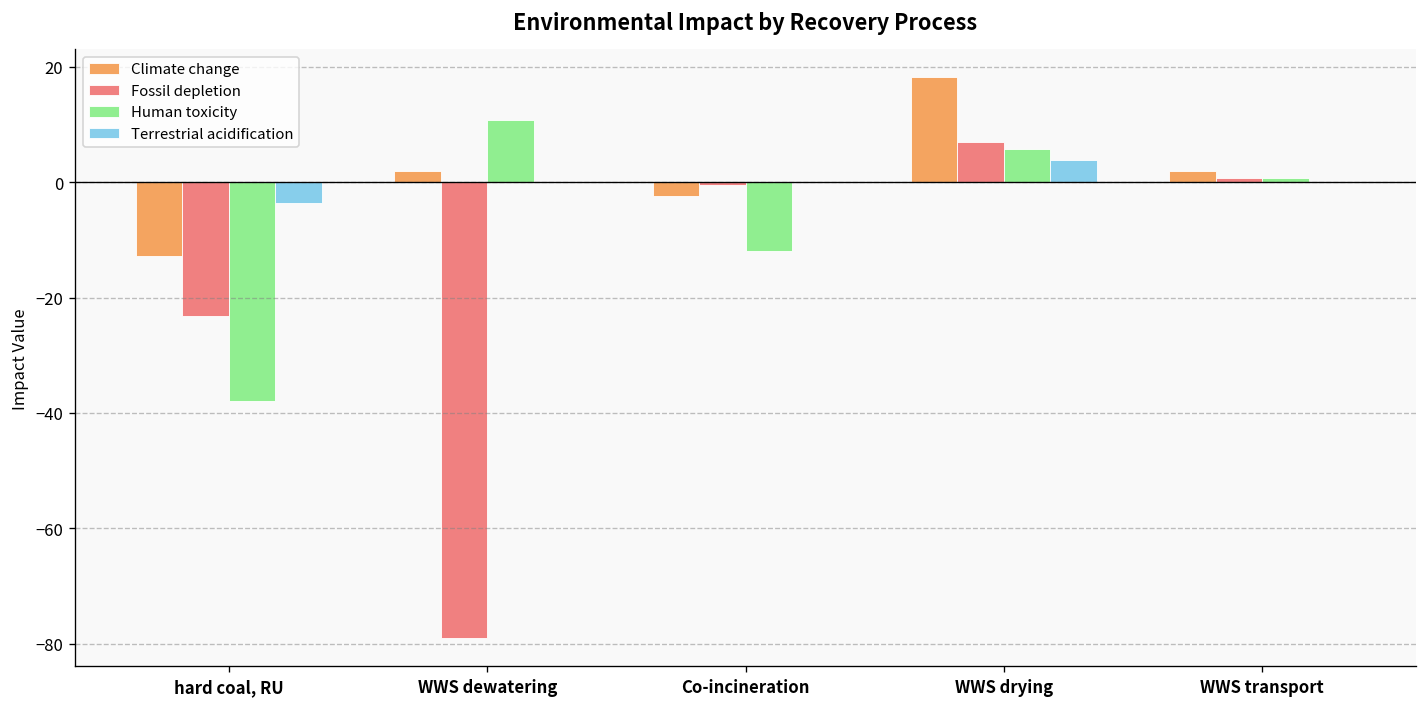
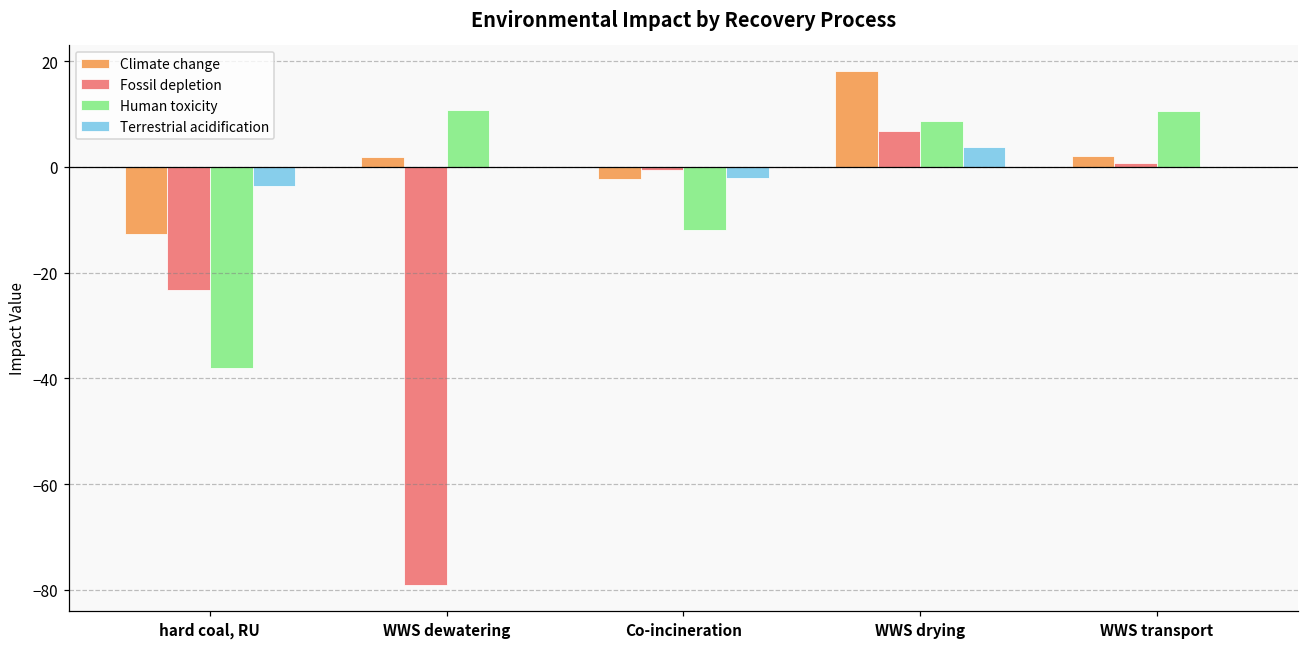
  {
    "Human toxicity": {
      "hard coal, RU": -38,
      "WWS dewatering": 11,
      "Co-incineration": -12,
-     "WWS drying": 6,
-     "WWS transport": 1
+     "WWS drying": 9,
+     "WWS transport": 11
    },
    "Terrestrial acidification": {
      "hard coal, RU": -4,
-     "Co-incineration": 0,
+     "Co-incineration": -2,
      "WWS drying": 4
    }
  }
